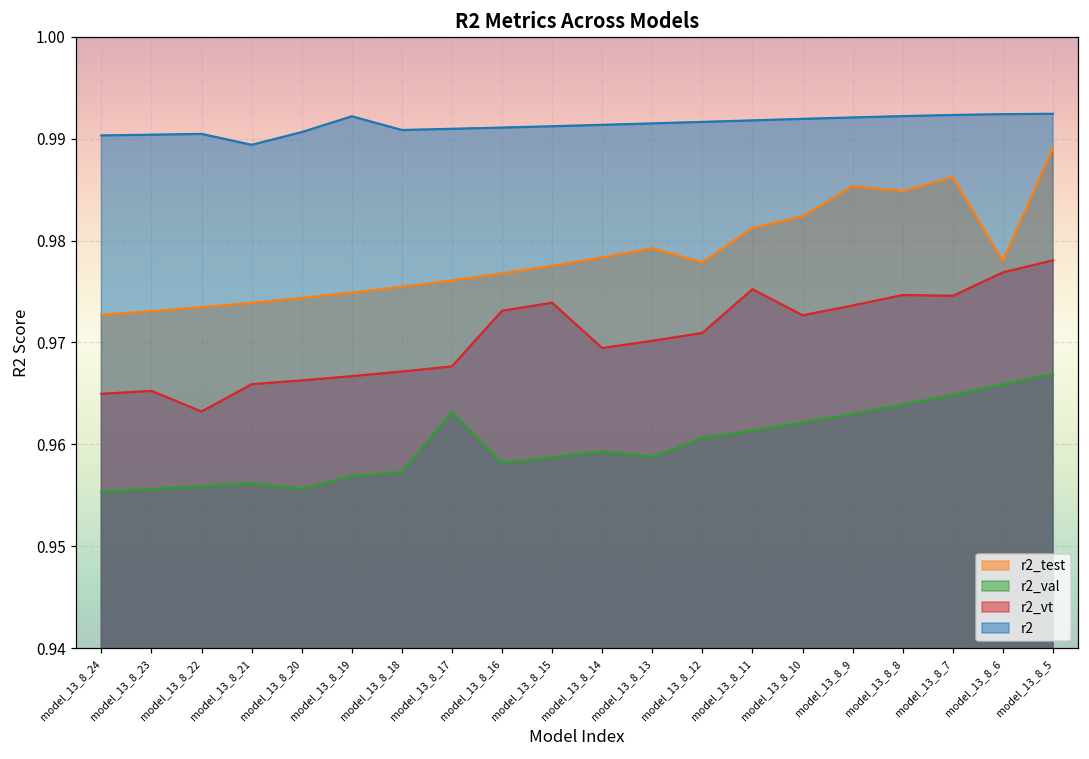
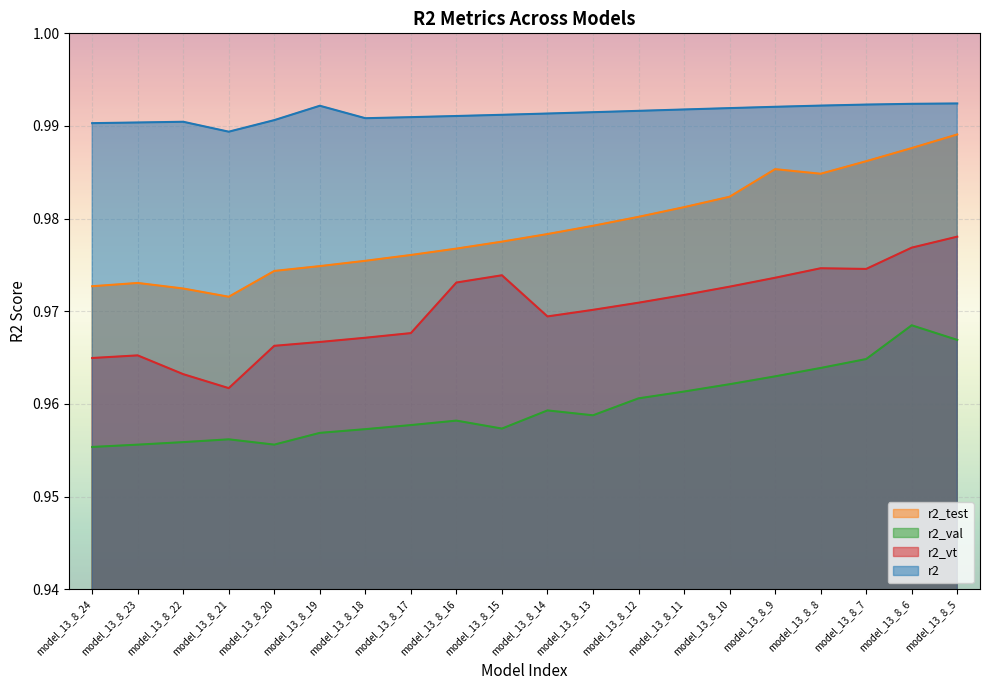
  {
    "r2_test": {
      "model_13_8_24": 0.973,
      "model_13_8_23": 0.973,
-     "model_13_8_22": 0.973,
-     "model_13_8_21": 0.974,
+     "model_13_8_22": 0.972,
+     "model_13_8_21": 0.972,
      "model_13_8_20": 0.974,
      "model_13_8_19": 0.975,
      "model_13_8_18": 0.975,
      "model_13_8_17": 0.976,
      "model_13_8_16": 0.977,
      "model_13_8_15": 0.978,
      "model_13_8_14": 0.978,
      "model_13_8_13": 0.979,
-     "model_13_8_12": 0.978,
+     "model_13_8_12": 0.980,
      "model_13_8_11": 0.981,
      "model_13_8_10": 0.982,
      "model_13_8_9": 0.985,
      "model_13_8_8": 0.985,
      "model_13_8_7": 0.986,
-     "model_13_8_6": 0.978,
+     "model_13_8_6": 0.988,
      "model_13_8_5": 0.989
    },
    "r2_val": {
      "model_13_8_24": 0.955,
      "model_13_8_23": 0.956,
      "model_13_8_22": 0.956,
      "model_13_8_21": 0.956,
      "model_13_8_20": 0.956,
      "model_13_8_19": 0.957,
      "model_13_8_18": 0.957,
-     "model_13_8_17": 0.963,
+     "model_13_8_17": 0.958,
      "model_13_8_16": 0.958,
-     "model_13_8_15": 0.959,
+     "model_13_8_15": 0.957,
      "model_13_8_14": 0.959,
      "model_13_8_13": 0.959,
      "model_13_8_12": 0.961,
      "model_13_8_11": 0.961,
      "model_13_8_10": 0.962,
      "model_13_8_9": 0.963,
      "model_13_8_8": 0.964,
      "model_13_8_7": 0.965,
-     "model_13_8_6": 0.966,
+     "model_13_8_6": 0.968,
      "model_13_8_5": 0.967
    },
    "r2_vt": {
      "model_13_8_24": 0.965,
      "model_13_8_23": 0.965,
      "model_13_8_22": 0.963,
-     "model_13_8_21": 0.966,
+     "model_13_8_21": 0.962,
      "model_13_8_20": 0.966,
      "model_13_8_19": 0.967,
      "model_13_8_18": 0.967,
      "model_13_8_17": 0.968,
      "model_13_8_16": 0.973,
      "model_13_8_15": 0.974,
      "model_13_8_14": 0.969,
      "model_13_8_13": 0.970,
      "model_13_8_12": 0.971,
-     "model_13_8_11": 0.975,
+     "model_13_8_11": 0.972,
      "model_13_8_10": 0.973,
      "model_13_8_9": 0.974,
      "model_13_8_8": 0.975,
      "model_13_8_7": 0.975,
      "model_13_8_6": 0.977,
      "model_13_8_5": 0.978
    },
    "r2": {
      "model_13_8_24": 0.990,
      "model_13_8_23": 0.990,
      "model_13_8_22": 0.990,
      "model_13_8_21": 0.989,
      "model_13_8_20": 0.991,
      "model_13_8_19": 0.992,
      "model_13_8_18": 0.991,
      "model_13_8_17": 0.991,
      "model_13_8_16": 0.991,
      "model_13_8_15": 0.991,
      "model_13_8_14": 0.991,
      "model_13_8_13": 0.991,
      "model_13_8_12": 0.992,
      "model_13_8_11": 0.992,
      "model_13_8_10": 0.992,
      "model_13_8_9": 0.992,
      "model_13_8_8": 0.992,
      "model_13_8_7": 0.992,
      "model_13_8_6": 0.992,
      "model_13_8_5": 0.992
    }
  }
